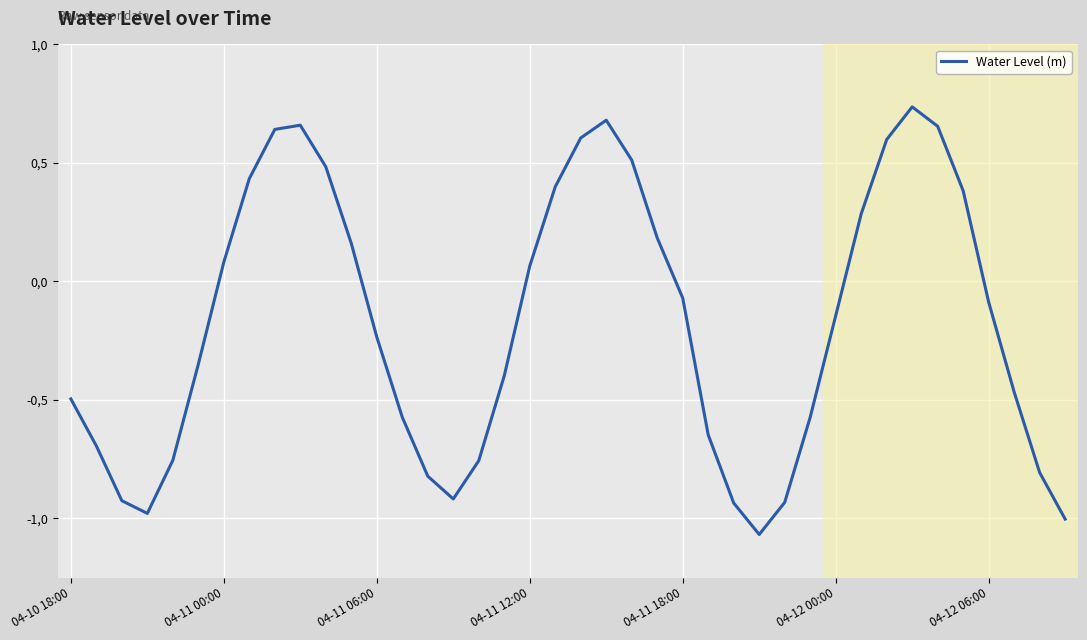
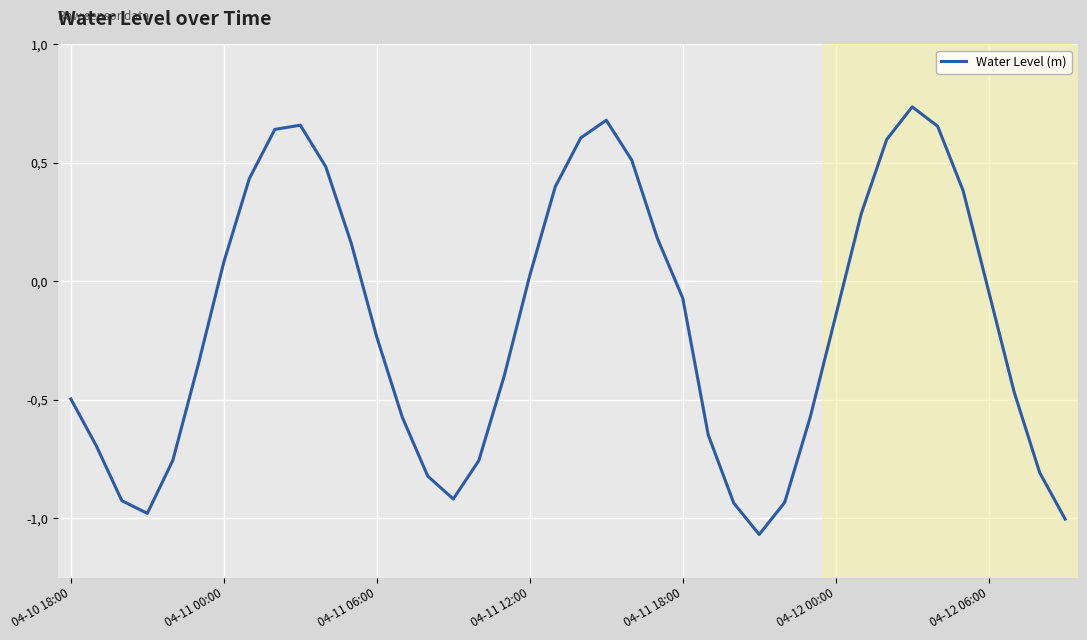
  {
    "04-10 18:00": -5.0,
    "04-11 00:00": 0.8,
    "04-11 06:00": -2.3,
-   "04-11 12:00": 0.6,
+   "04-11 12:00": 0.2,
    "04-11 18:00": -0.7,
    "04-12 00:00": -1.4,
-   "04-12 06:00": -0.9
+   "04-12 06:00": -0.4
  }
